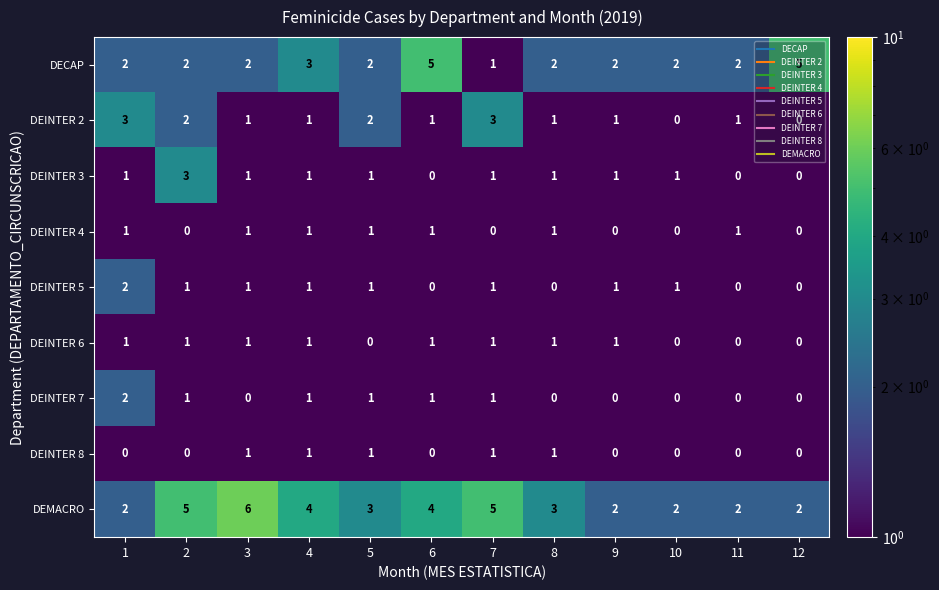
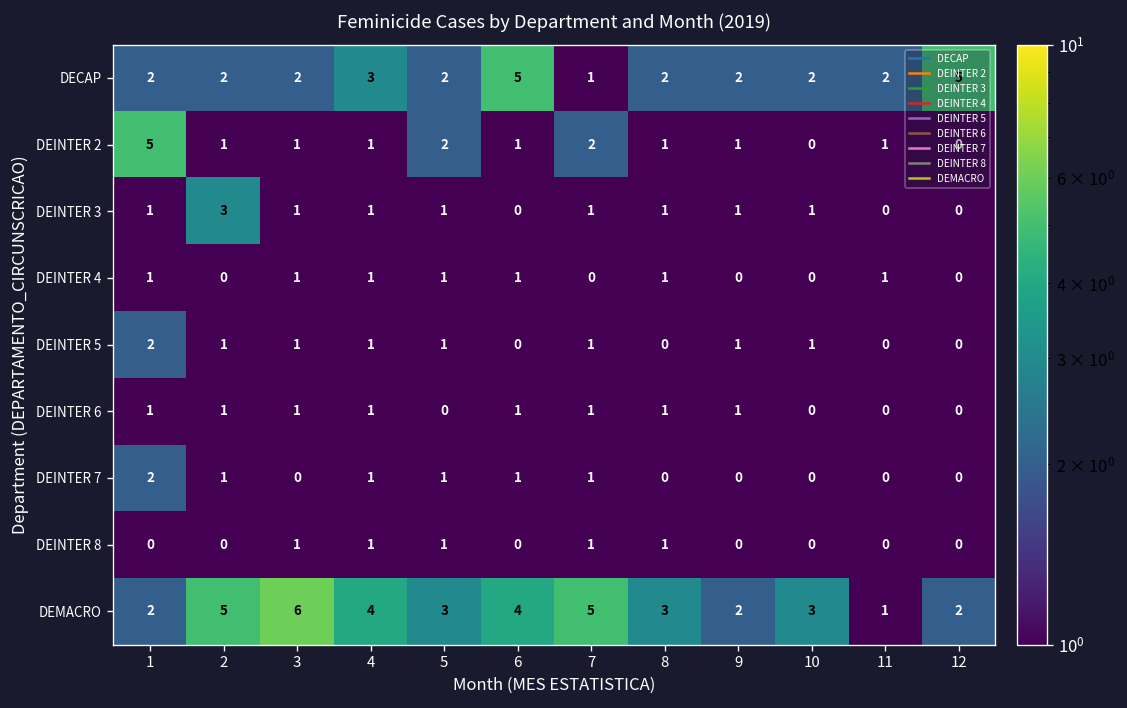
  {
    "DECAP": {
      "1": 2,
      "2": 2,
      "3": 2,
      "4": 3,
      "5": 2,
      "6": 5,
      "7": 1,
      "8": 2,
      "9": 2,
      "10": 2,
      "11": 2
    },
    "DEINTER 2": {
-     "1": 3,
-     "2": 2,
+     "1": 5,
+     "2": 1,
      "3": 1,
      "4": 1,
      "5": 2,
      "6": 1,
-     "7": 3,
+     "7": 2,
      "8": 1,
      "9": 1,
      "10": 0,
      "11": 1
    },
    "DEINTER 3": {
      "1": 1,
      "2": 3,
      "3": 1,
      "4": 1,
      "5": 1,
      "6": 0,
      "7": 1,
      "8": 1,
      "9": 1,
      "10": 1,
      "11": 0,
      "12": 0
    },
    "DEINTER 4": {
      "1": 1,
      "2": 0,
      "3": 1,
      "4": 1,
      "5": 1,
      "6": 1,
      "7": 0,
      "8": 1,
      "9": 0,
      "10": 0,
      "11": 1,
      "12": 0
    },
    "DEINTER 5": {
      "1": 2,
      "2": 1,
      "3": 1,
      "4": 1,
      "5": 1,
      "6": 0,
      "7": 1,
      "8": 0,
      "9": 1,
      "10": 1,
      "11": 0,
      "12": 0
    },
    "DEINTER 6": {
      "1": 1,
      "2": 1,
      "3": 1,
      "4": 1,
      "5": 0,
      "6": 1,
      "7": 1,
      "8": 1,
      "9": 1,
      "10": 0,
      "11": 0,
      "12": 0
    },
    "DEINTER 7": {
      "1": 2,
      "2": 1,
      "3": 0,
      "4": 1,
      "5": 1,
      "6": 1,
      "7": 1,
      "8": 0,
      "9": 0,
      "10": 0,
      "11": 0,
      "12": 0
    },
    "DEINTER 8": {
      "1": 0,
      "2": 0,
      "3": 1,
      "4": 1,
      "5": 1,
      "6": 0,
      "7": 1,
      "8": 1,
      "9": 0,
      "10": 0,
      "11": 0,
      "12": 0
    },
    "DEMACRO": {
      "1": 2,
      "2": 5,
      "3": 6,
      "4": 4,
      "5": 3,
      "6": 4,
      "7": 5,
      "8": 3,
      "9": 2,
-     "10": 2,
-     "11": 2,
+     "10": 3,
+     "11": 1,
      "12": 2
    }
  }
